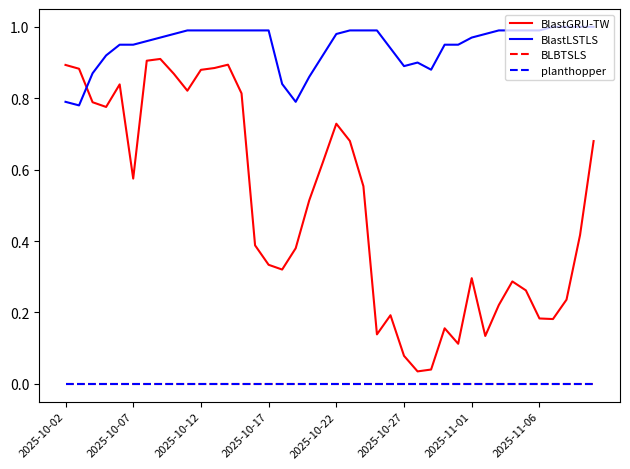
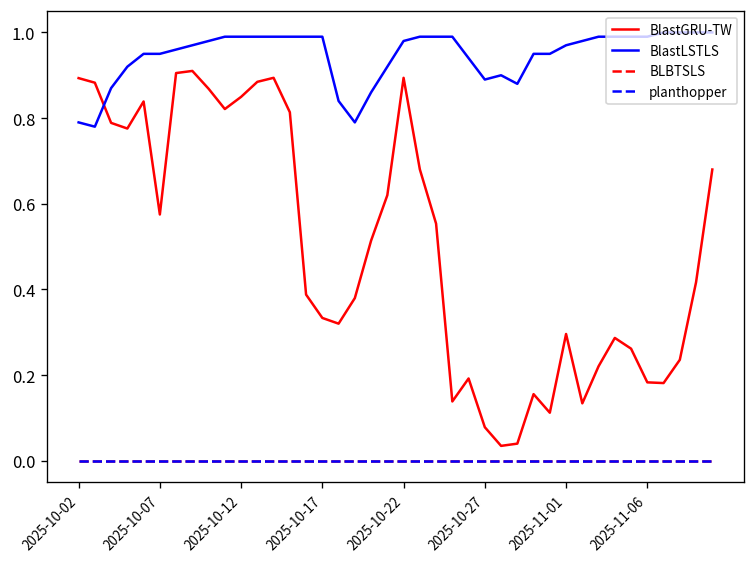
  {
    "BlastGRU-TW": {
      "2025-10-02": 0.89,
      "2025-10-07": 0.58,
-     "2025-10-12": 0.88,
+     "2025-10-12": 0.85,
      "2025-10-17": 0.33,
-     "2025-10-22": 0.73,
+     "2025-10-22": 0.89,
      "2025-10-27": 0.08,
      "2025-11-01": 0.30,
      "2025-11-06": 0.18
    }
  }
